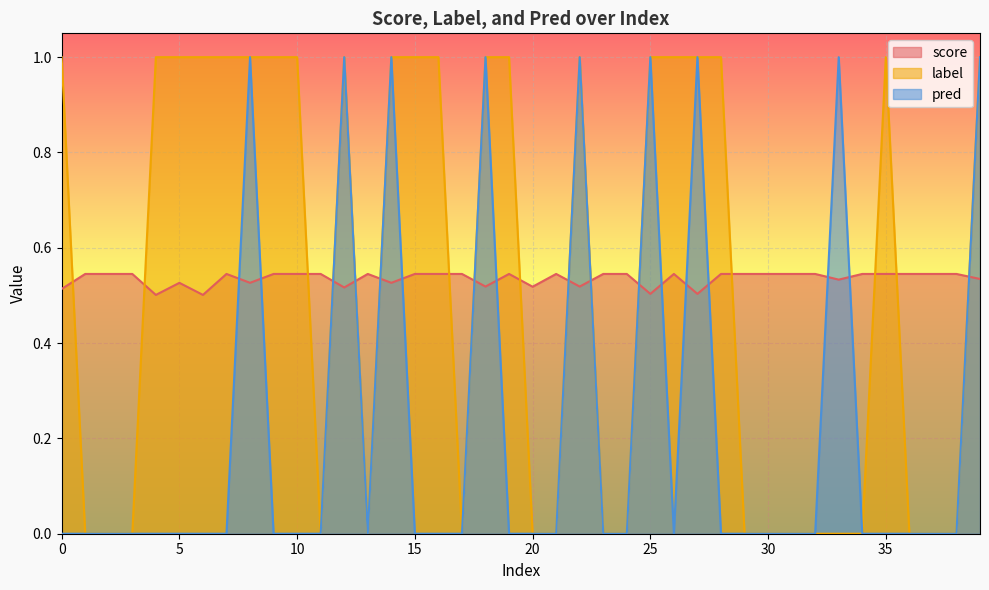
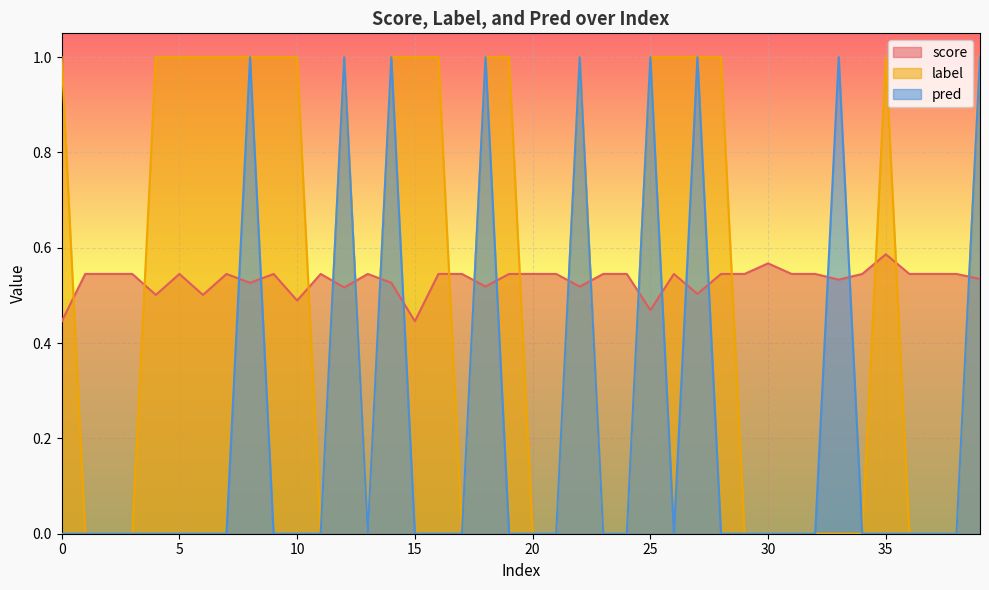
  {
    "score": {
-     "0": 0.51,
-     "5": 0.53,
-     "10": 0.55,
-     "15": 0.55,
-     "20": 0.52,
-     "25": 0.50,
-     "30": 0.55,
-     "35": 0.55
+     "0": 0.45,
+     "5": 0.55,
+     "10": 0.49,
+     "15": 0.45,
+     "20": 0.55,
+     "25": 0.47,
+     "30": 0.57,
+     "35": 0.59
    },
    "label": {
      "0": 1.00,
      "5": 1.00,
      "10": 1.00,
      "15": 1.00,
      "35": 1.00
    },
    "pred": {
      "0": 0.00,
      "5": 0.00,
      "10": 0.00,
      "15": 0.00,
      "35": 0.00
    }
  }
